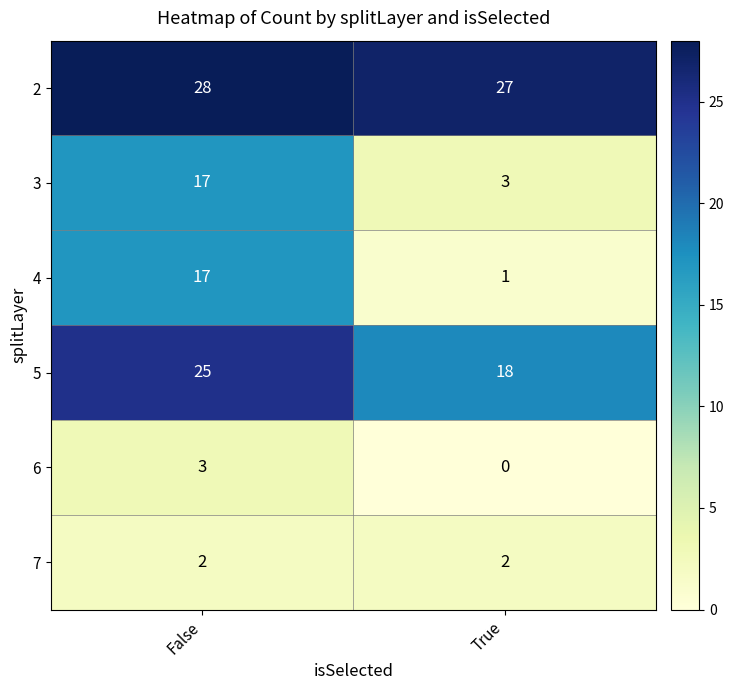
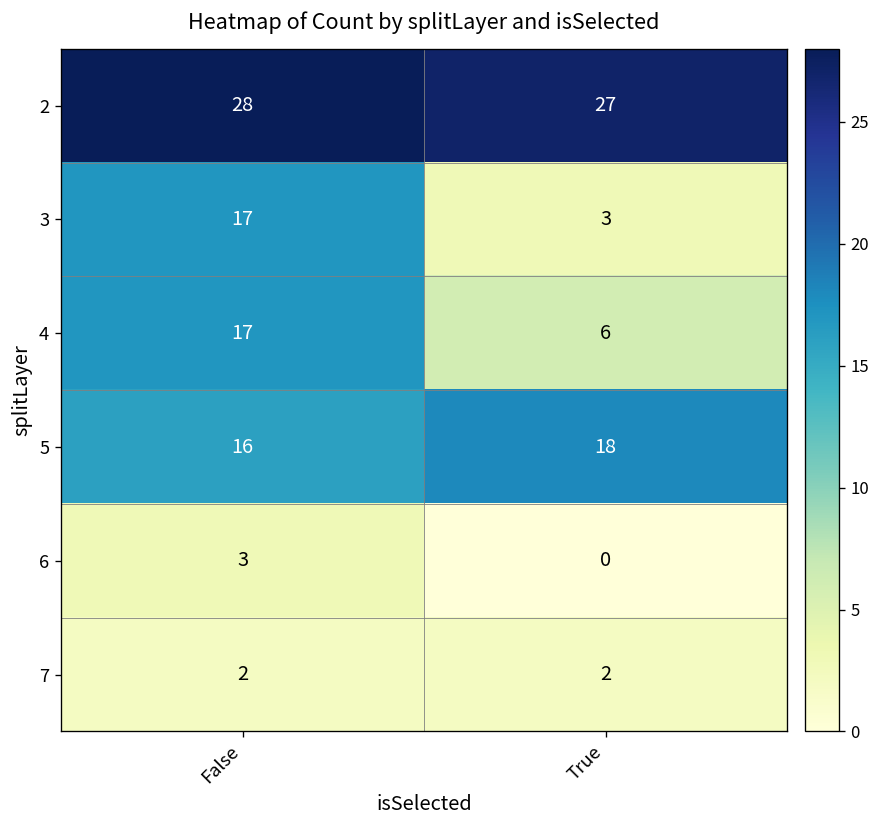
  {
    "2": {
      "False": 28,
      "True": 27
    },
    "3": {
      "False": 17,
      "True": 3
    },
    "4": {
      "False": 17,
-     "True": 1
+     "True": 6
    },
    "5": {
-     "False": 25,
+     "False": 16,
      "True": 18
    },
    "6": {
      "False": 3,
      "True": 0
    },
    "7": {
      "False": 2,
      "True": 2
    }
  }
